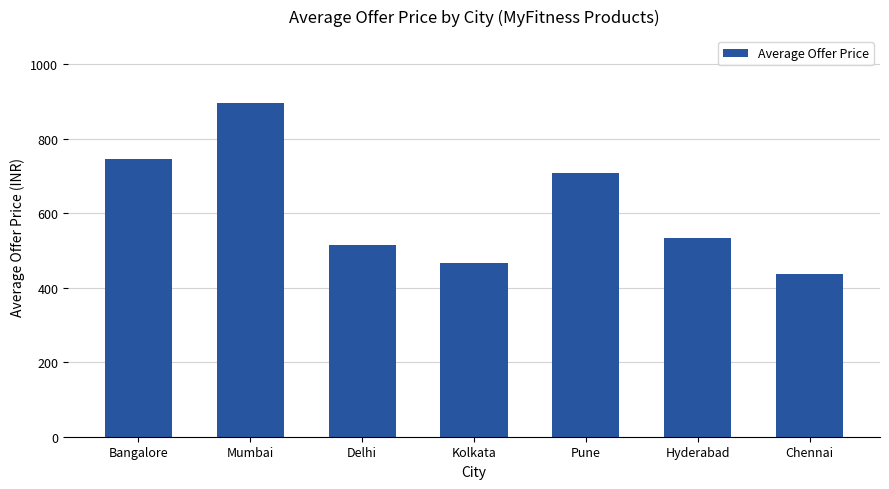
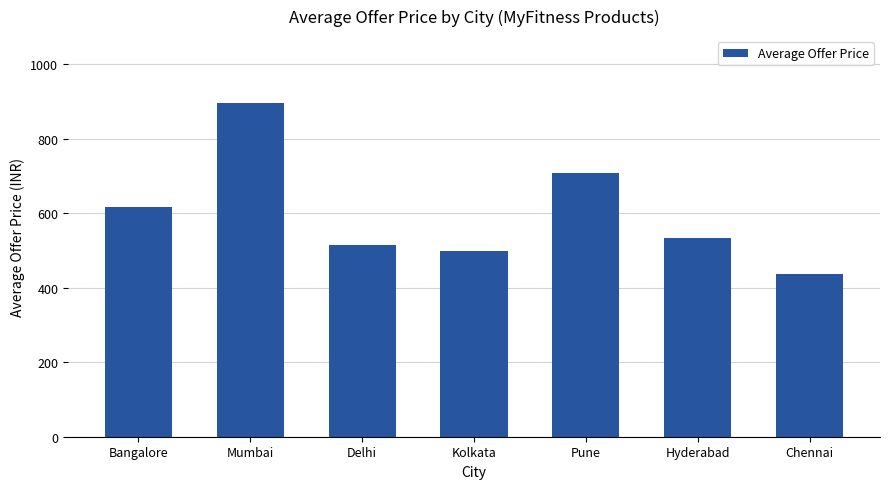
  {
-   "Bangalore": 750,
+   "Bangalore": 620,
    "Mumbai": 900,
    "Delhi": 510,
-   "Kolkata": 470,
+   "Kolkata": 500,
    "Pune": 710,
    "Hyderabad": 530,
    "Chennai": 440
  }
